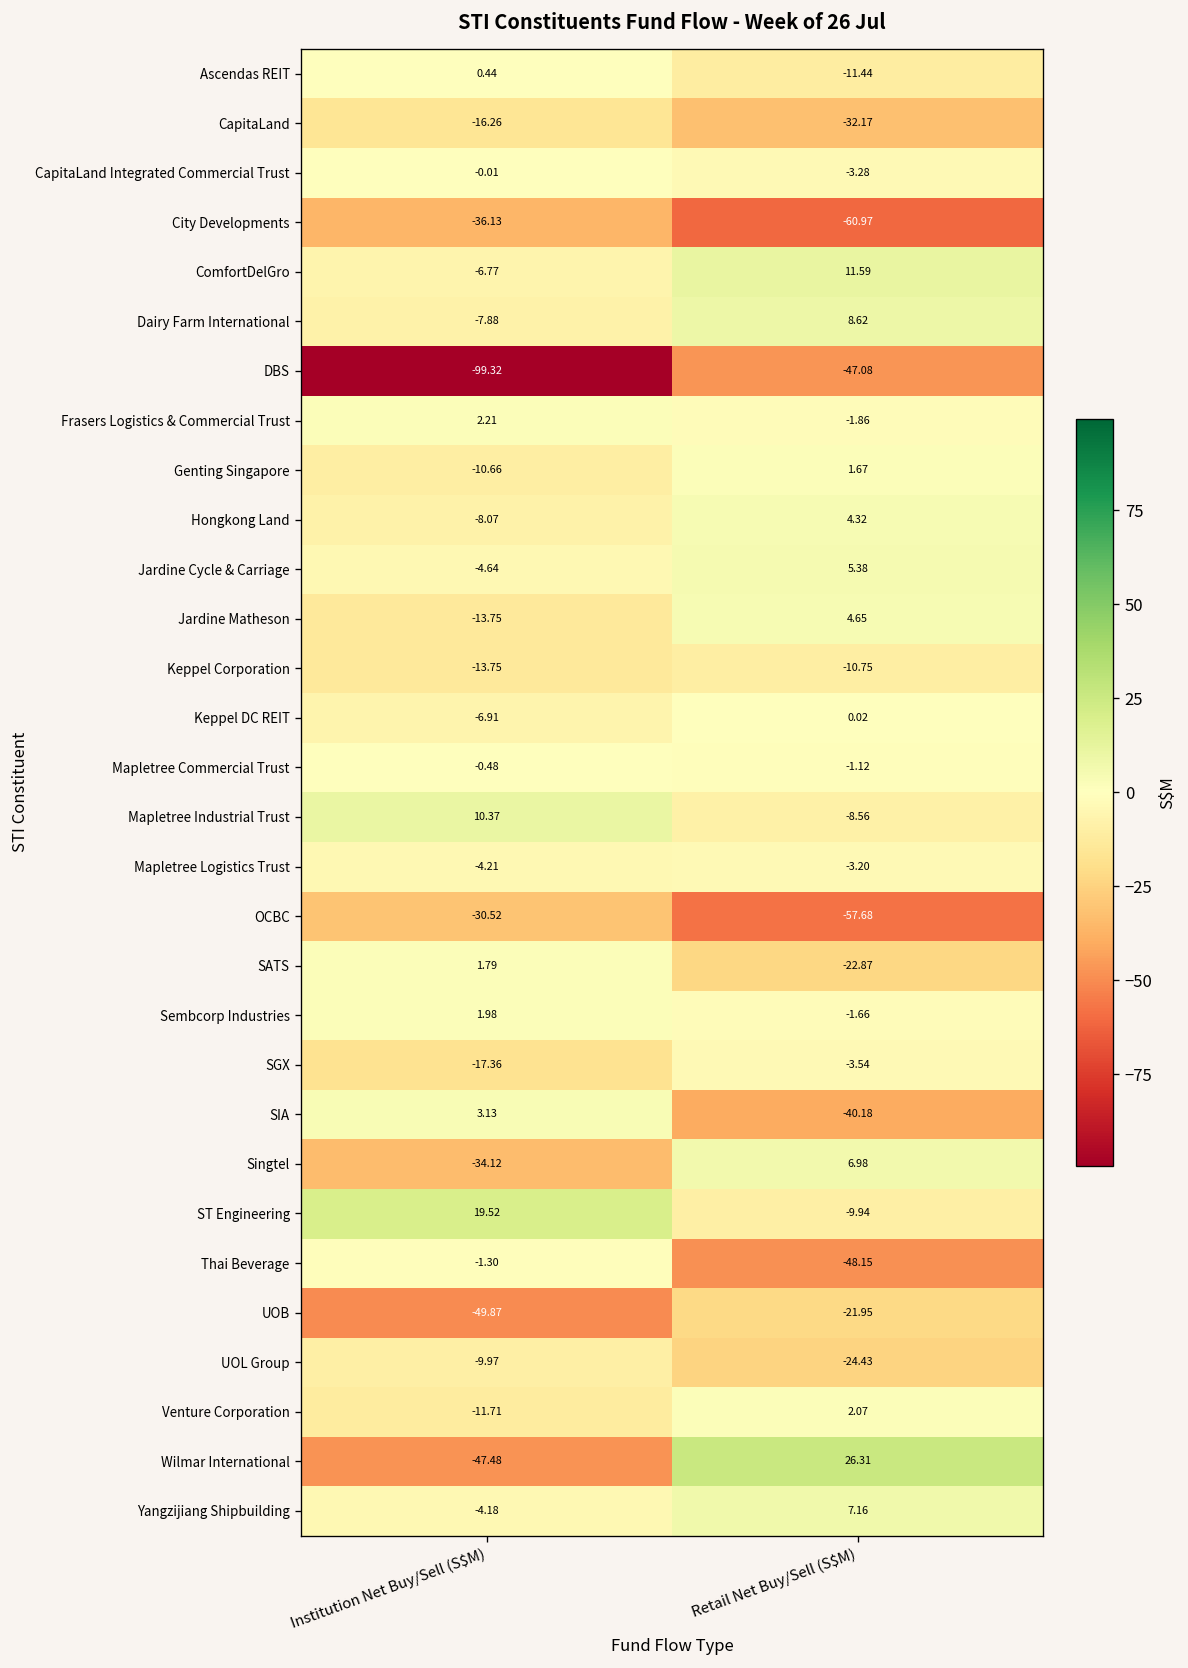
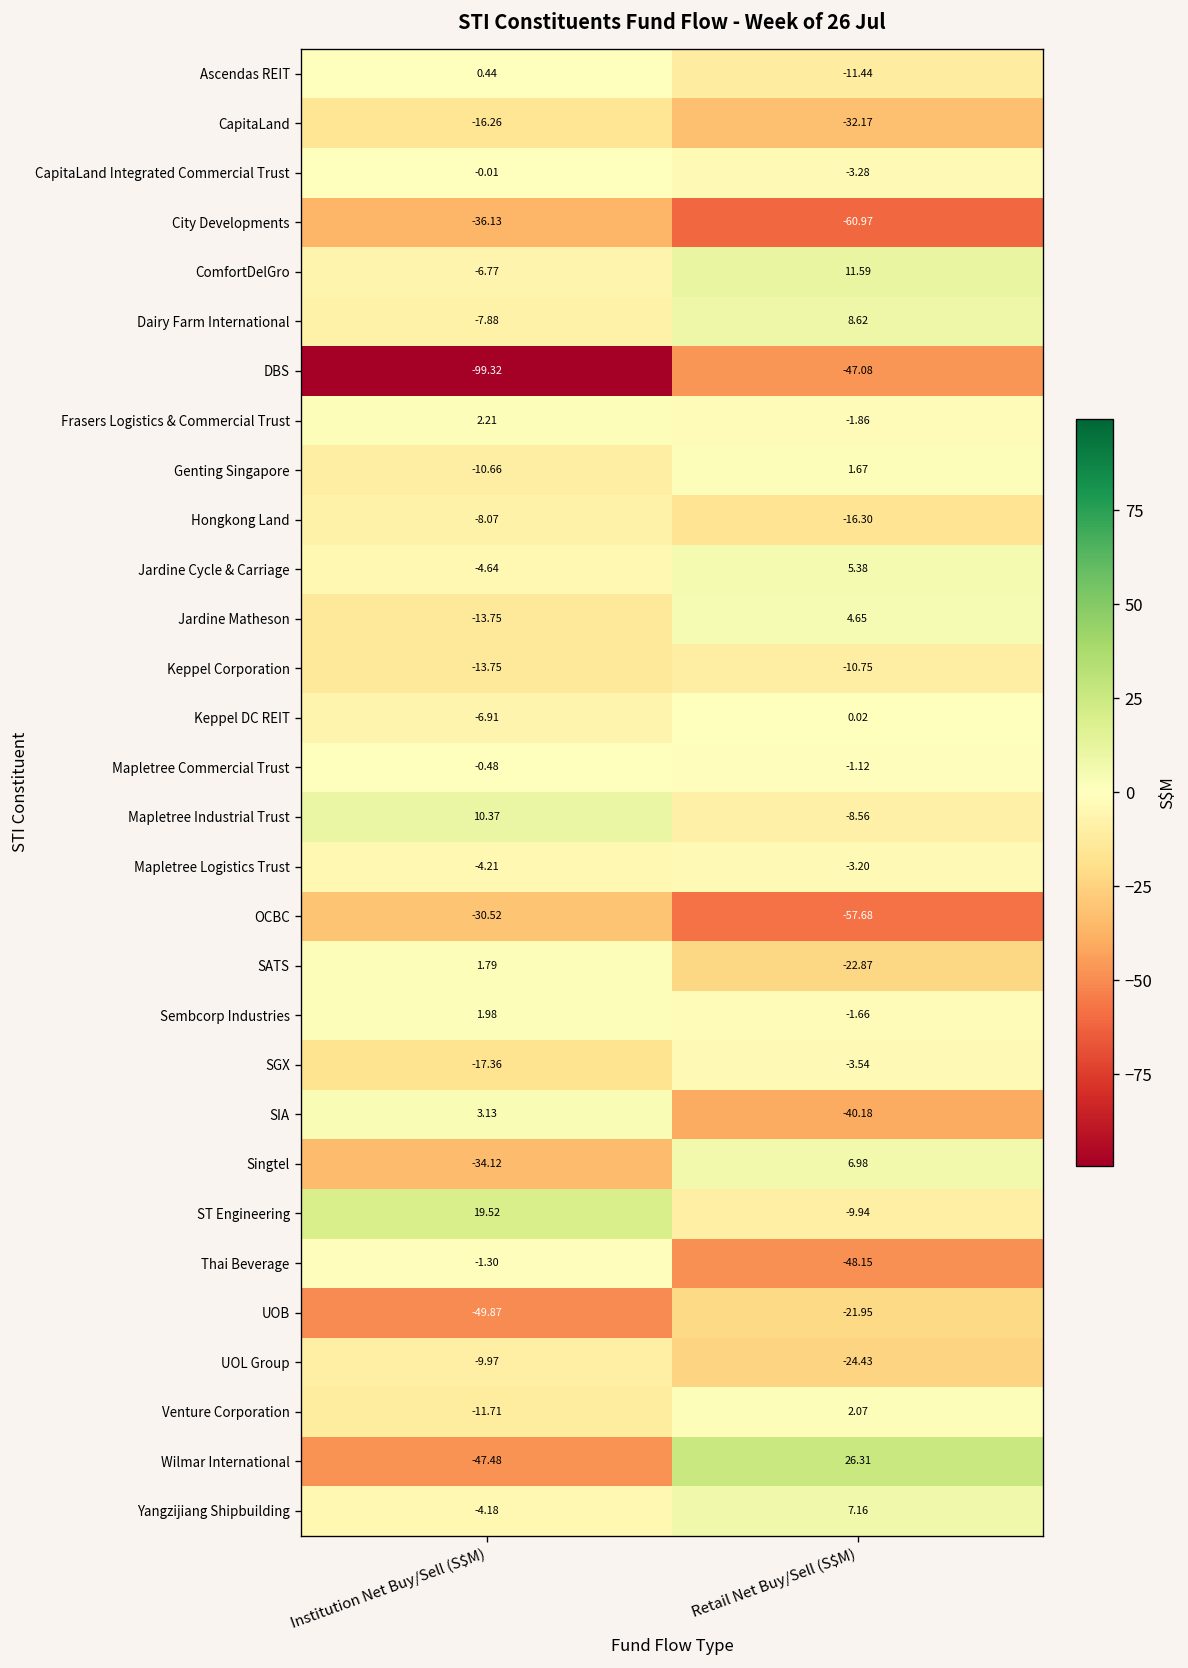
  {
    "Ascendas REIT": {
      "Institution Net Buy/Sell (S$M)": 0.44,
      "Retail Net Buy/Sell (S$M)": -11.44
    },
    "CapitaLand": {
      "Institution Net Buy/Sell (S$M)": -16.26,
      "Retail Net Buy/Sell (S$M)": -32.17
    },
    "CapitaLand Integrated Commercial Trust": {
      "Institution Net Buy/Sell (S$M)": -0.01,
      "Retail Net Buy/Sell (S$M)": -3.28
    },
    "City Developments": {
      "Institution Net Buy/Sell (S$M)": -36.13,
      "Retail Net Buy/Sell (S$M)": -60.97
    },
    "ComfortDelGro": {
      "Institution Net Buy/Sell (S$M)": -6.77,
      "Retail Net Buy/Sell (S$M)": 11.59
    },
    "Dairy Farm International": {
      "Institution Net Buy/Sell (S$M)": -7.88,
      "Retail Net Buy/Sell (S$M)": 8.62
    },
    "DBS": {
      "Institution Net Buy/Sell (S$M)": -99.32,
      "Retail Net Buy/Sell (S$M)": -47.08
    },
    "Frasers Logistics & Commercial Trust": {
      "Institution Net Buy/Sell (S$M)": 2.21,
      "Retail Net Buy/Sell (S$M)": -1.86
    },
    "Genting Singapore": {
      "Institution Net Buy/Sell (S$M)": -10.66,
      "Retail Net Buy/Sell (S$M)": 1.67
    },
    "Hongkong Land": {
      "Institution Net Buy/Sell (S$M)": -8.07,
-     "Retail Net Buy/Sell (S$M)": 4.32
+     "Retail Net Buy/Sell (S$M)": -16.30
    },
    "Jardine Cycle & Carriage": {
      "Institution Net Buy/Sell (S$M)": -4.64,
      "Retail Net Buy/Sell (S$M)": 5.38
    },
    "Jardine Matheson": {
      "Institution Net Buy/Sell (S$M)": -13.75,
      "Retail Net Buy/Sell (S$M)": 4.65
    },
    "Keppel Corporation": {
      "Institution Net Buy/Sell (S$M)": -13.75,
      "Retail Net Buy/Sell (S$M)": -10.75
    },
    "Keppel DC REIT": {
      "Institution Net Buy/Sell (S$M)": -6.91,
      "Retail Net Buy/Sell (S$M)": 0.02
    },
    "Mapletree Commercial Trust": {
      "Institution Net Buy/Sell (S$M)": -0.48,
      "Retail Net Buy/Sell (S$M)": -1.12
    },
    "Mapletree Industrial Trust": {
      "Institution Net Buy/Sell (S$M)": 10.37,
      "Retail Net Buy/Sell (S$M)": -8.56
    },
    "Mapletree Logistics Trust": {
      "Institution Net Buy/Sell (S$M)": -4.21,
      "Retail Net Buy/Sell (S$M)": -3.20
    },
    "OCBC": {
      "Institution Net Buy/Sell (S$M)": -30.52,
      "Retail Net Buy/Sell (S$M)": -57.68
    },
    "SATS": {
      "Institution Net Buy/Sell (S$M)": 1.79,
      "Retail Net Buy/Sell (S$M)": -22.87
    },
    "Sembcorp Industries": {
      "Institution Net Buy/Sell (S$M)": 1.98,
      "Retail Net Buy/Sell (S$M)": -1.66
    },
    "SGX": {
      "Institution Net Buy/Sell (S$M)": -17.36,
      "Retail Net Buy/Sell (S$M)": -3.54
    },
    "SIA": {
      "Institution Net Buy/Sell (S$M)": 3.13,
      "Retail Net Buy/Sell (S$M)": -40.18
    },
    "Singtel": {
      "Institution Net Buy/Sell (S$M)": -34.12,
      "Retail Net Buy/Sell (S$M)": 6.98
    },
    "ST Engineering": {
      "Institution Net Buy/Sell (S$M)": 19.52,
      "Retail Net Buy/Sell (S$M)": -9.94
    },
    "Thai Beverage": {
      "Institution Net Buy/Sell (S$M)": -1.30,
      "Retail Net Buy/Sell (S$M)": -48.15
    },
    "UOB": {
      "Institution Net Buy/Sell (S$M)": -49.87,
      "Retail Net Buy/Sell (S$M)": -21.95
    },
    "UOL Group": {
      "Institution Net Buy/Sell (S$M)": -9.97,
      "Retail Net Buy/Sell (S$M)": -24.43
    },
    "Venture Corporation": {
      "Institution Net Buy/Sell (S$M)": -11.71,
      "Retail Net Buy/Sell (S$M)": 2.07
    },
    "Wilmar International": {
      "Institution Net Buy/Sell (S$M)": -47.48,
      "Retail Net Buy/Sell (S$M)": 26.31
    },
    "Yangzijiang Shipbuilding": {
      "Institution Net Buy/Sell (S$M)": -4.18,
      "Retail Net Buy/Sell (S$M)": 7.16
    }
  }
